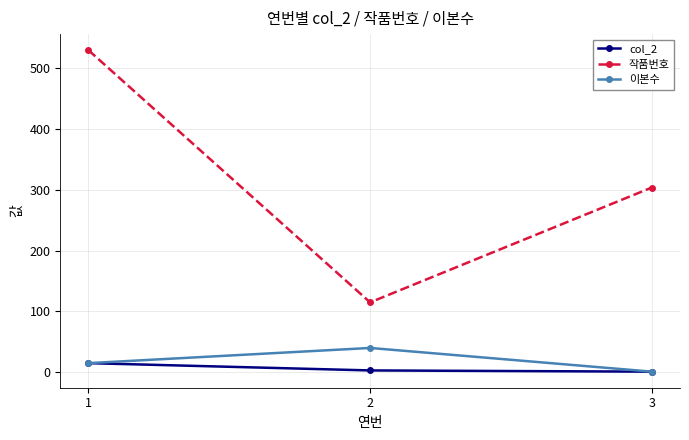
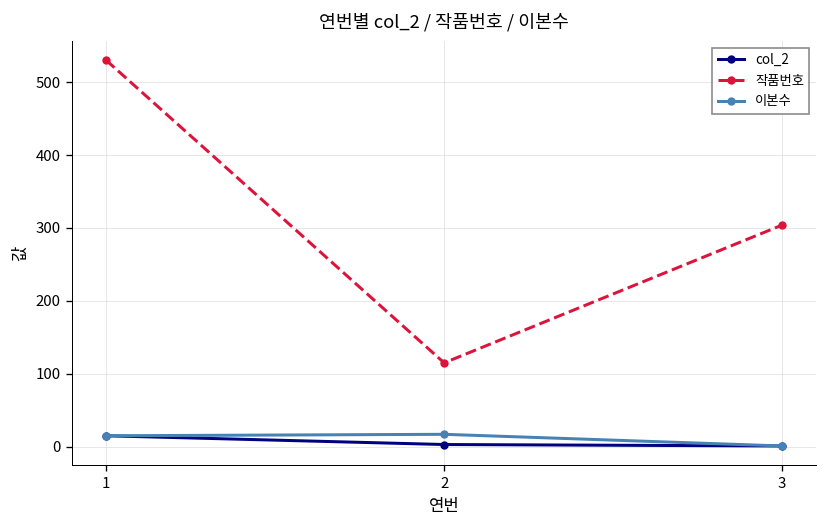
  {
    "col_2": {
      "2": 0
    },
    "작품번호": {
      "1": 530,
      "2": 120,
      "3": 300
    },
    "이본수": {
-     "2": 40
+     "2": 20
    }
  }
